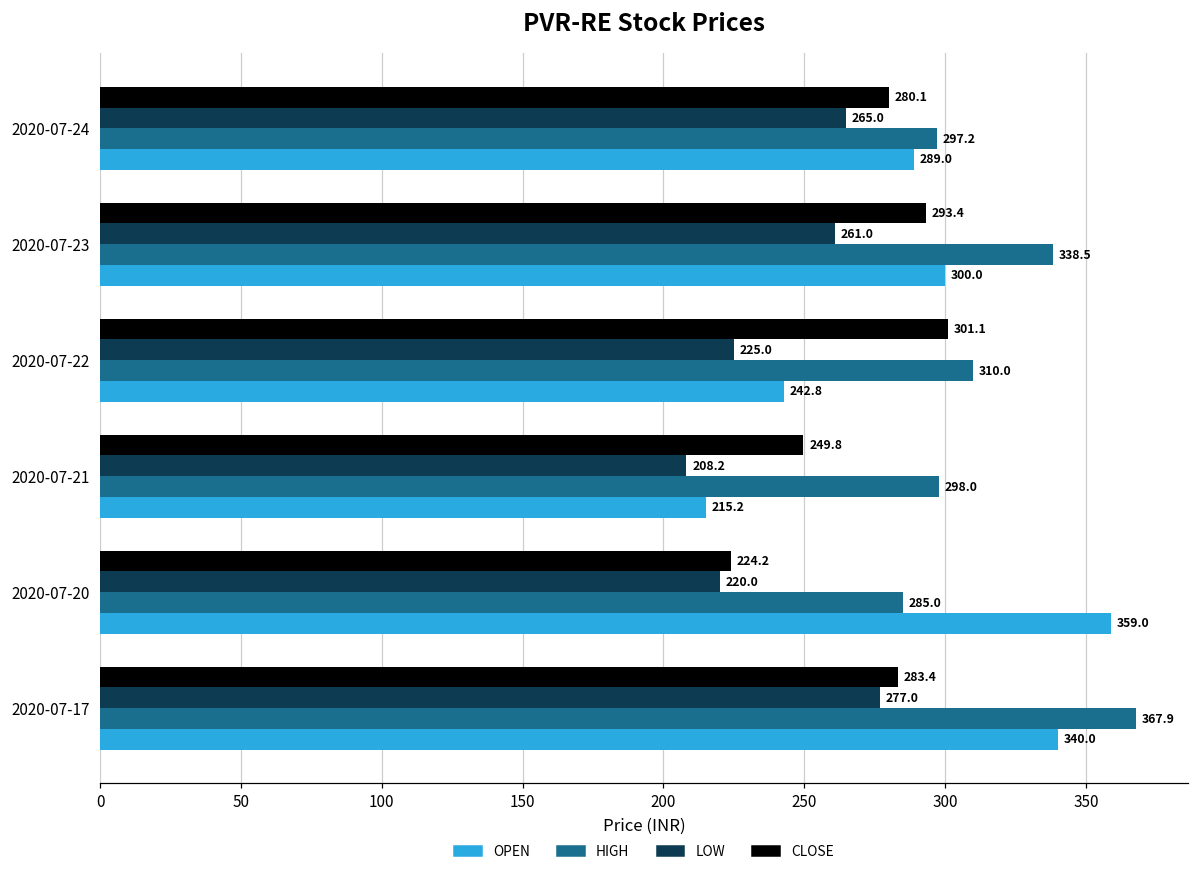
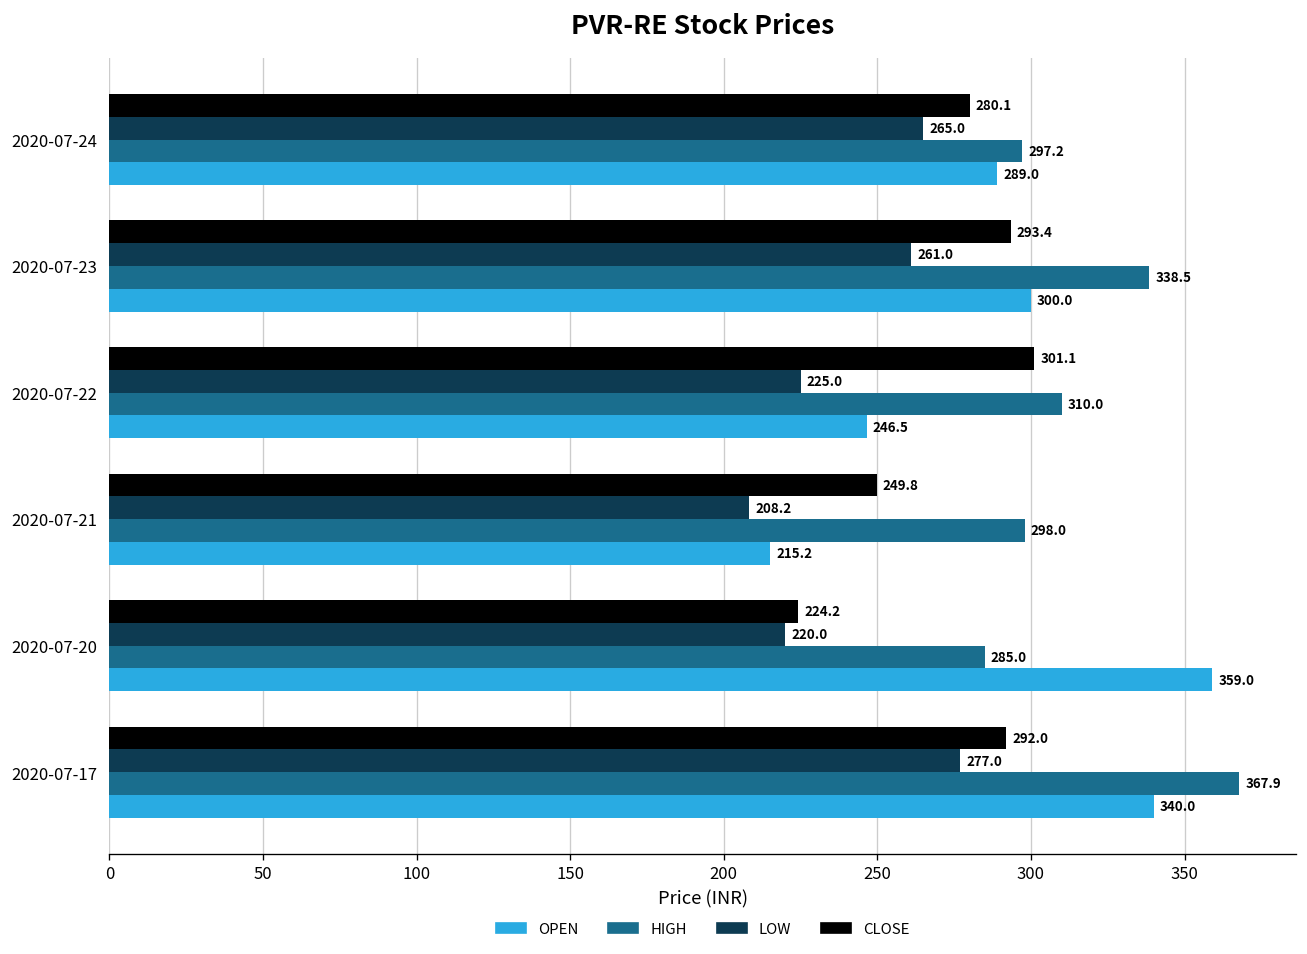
  {
    "OPEN": {
      "2020-07-24": 289.0,
      "2020-07-23": 300.0,
-     "2020-07-22": 242.8,
+     "2020-07-22": 246.5,
      "2020-07-21": 215.2,
      "2020-07-20": 359.0,
      "2020-07-17": 340.0
    },
    "HIGH": {
      "2020-07-24": 297.2,
      "2020-07-23": 338.5,
      "2020-07-22": 310.0,
      "2020-07-21": 298.0,
      "2020-07-20": 285.0,
      "2020-07-17": 367.9
    },
    "LOW": {
      "2020-07-24": 265.0,
      "2020-07-23": 261.0,
      "2020-07-22": 225.0,
      "2020-07-21": 208.2,
      "2020-07-20": 220.0,
      "2020-07-17": 277.0
    },
    "CLOSE": {
      "2020-07-24": 280.1,
      "2020-07-23": 293.4,
      "2020-07-22": 301.1,
      "2020-07-21": 249.8,
      "2020-07-20": 224.2,
-     "2020-07-17": 283.4
+     "2020-07-17": 292.0
    }
  }
